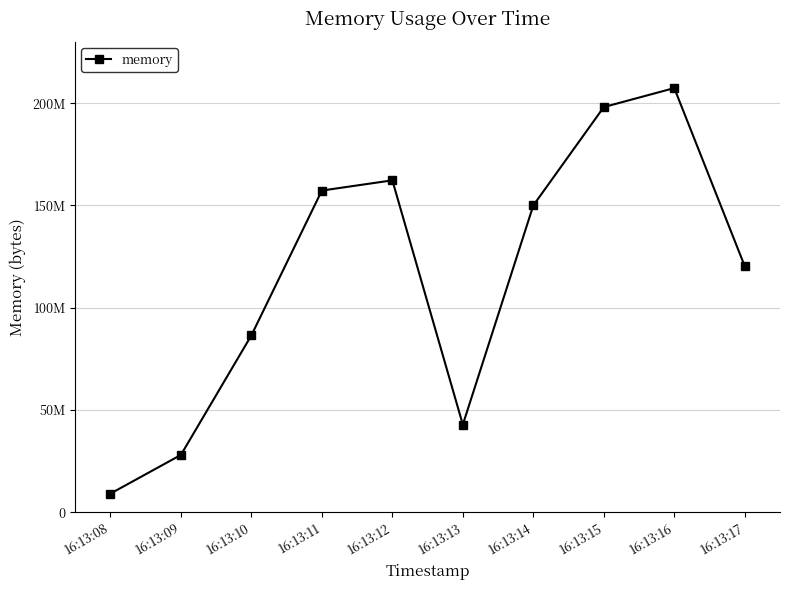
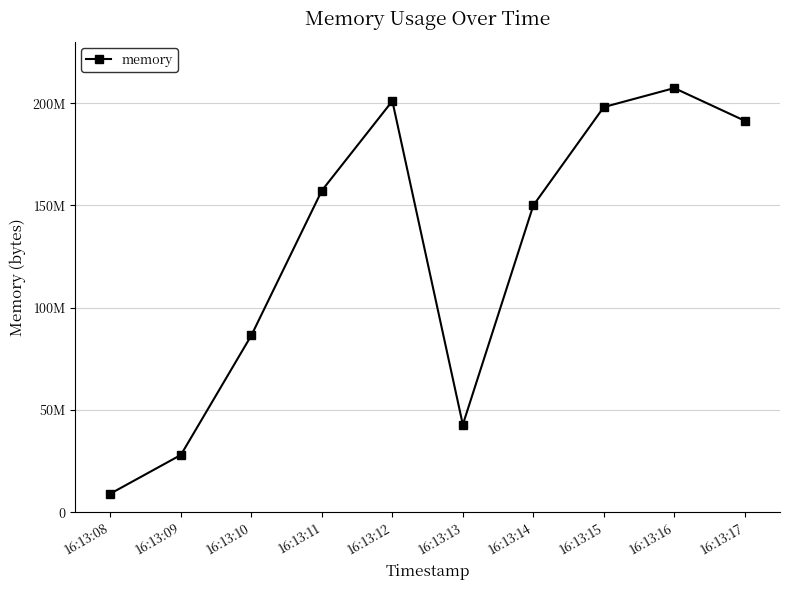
  {
    "16:13:08": 9000000,
    "16:13:09": 28000000,
    "16:13:10": 87000000,
    "16:13:11": 157000000,
-   "16:13:12": 162000000,
+   "16:13:12": 201000000,
    "16:13:13": 43000000,
    "16:13:14": 150000000,
    "16:13:15": 198000000,
    "16:13:16": 207000000,
-   "16:13:17": 120000000
+   "16:13:17": 191000000
  }
